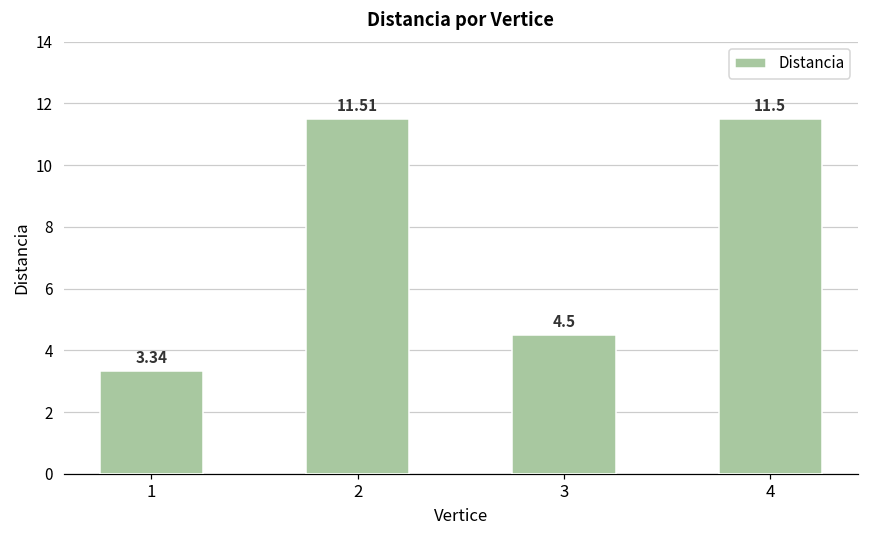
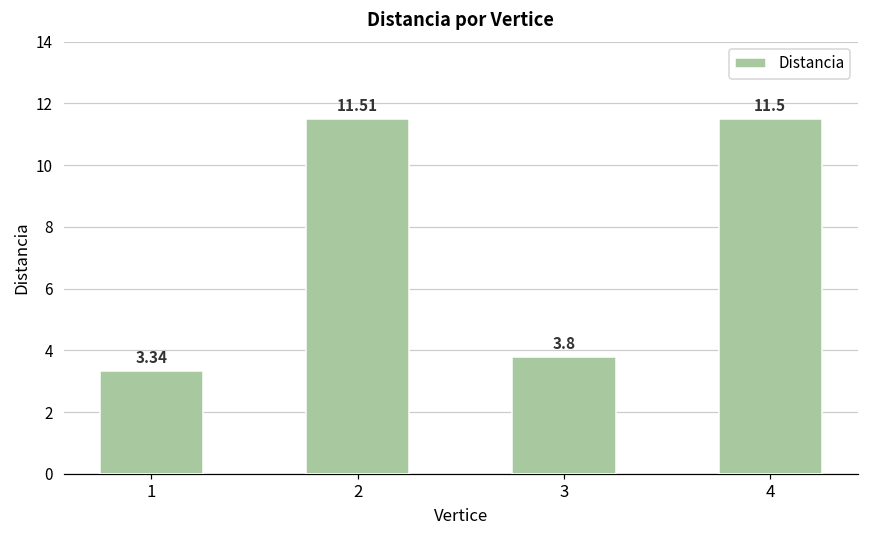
  {
    "1": 3.34,
    "2": 11.51,
-   "3": 4.5,
+   "3": 3.8,
    "4": 11.5
  }
